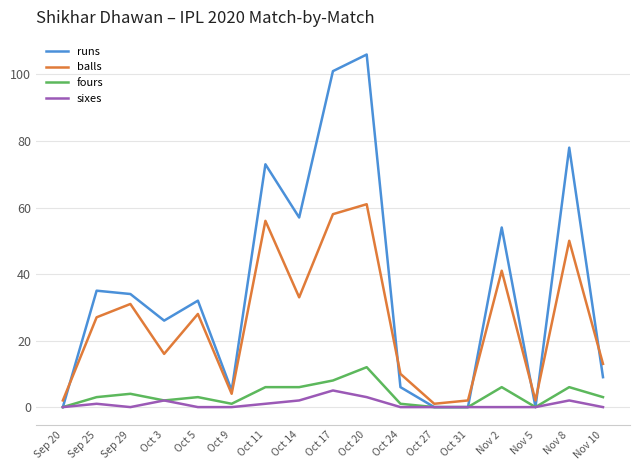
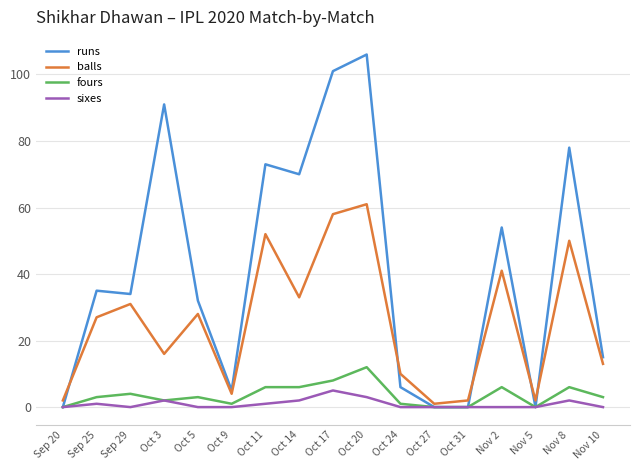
  {
    "runs": {
      "Sep 25": 35,
      "Sep 29": 34,
-     "Oct 3": 26,
+     "Oct 3": 91,
      "Oct 5": 32,
      "Oct 9": 5,
      "Oct 11": 73,
-     "Oct 14": 57,
+     "Oct 14": 70,
      "Oct 17": 101,
      "Oct 20": 106,
      "Oct 24": 6,
      "Nov 2": 54,
      "Nov 8": 78,
-     "Nov 10": 9
+     "Nov 10": 15
    },
    "balls": {
      "Sep 20": 2,
      "Sep 25": 27,
      "Sep 29": 31,
      "Oct 3": 16,
      "Oct 5": 28,
      "Oct 9": 4,
-     "Oct 11": 56,
+     "Oct 11": 52,
      "Oct 14": 33,
      "Oct 17": 58,
      "Oct 20": 61,
      "Oct 24": 10,
      "Oct 27": 1,
      "Oct 31": 2,
      "Nov 2": 41,
      "Nov 5": 2,
      "Nov 8": 50,
      "Nov 10": 13
    },
    "fours": {
      "Sep 25": 3,
      "Sep 29": 4,
      "Oct 5": 3,
      "Oct 9": 1,
      "Oct 11": 6,
      "Oct 14": 6,
      "Oct 17": 8,
      "Oct 20": 12,
      "Oct 24": 1,
      "Nov 2": 6,
      "Nov 8": 6,
      "Nov 10": 3
    },
    "sixes": {
      "Sep 25": 1,
      "Sep 29": 0,
      "Oct 5": 0,
      "Oct 9": 0,
      "Oct 11": 1,
      "Oct 14": 2,
      "Oct 17": 5,
      "Oct 20": 3,
      "Oct 24": 0,
      "Nov 2": 0,
      "Nov 8": 2,
      "Nov 10": 0
    }
  }
